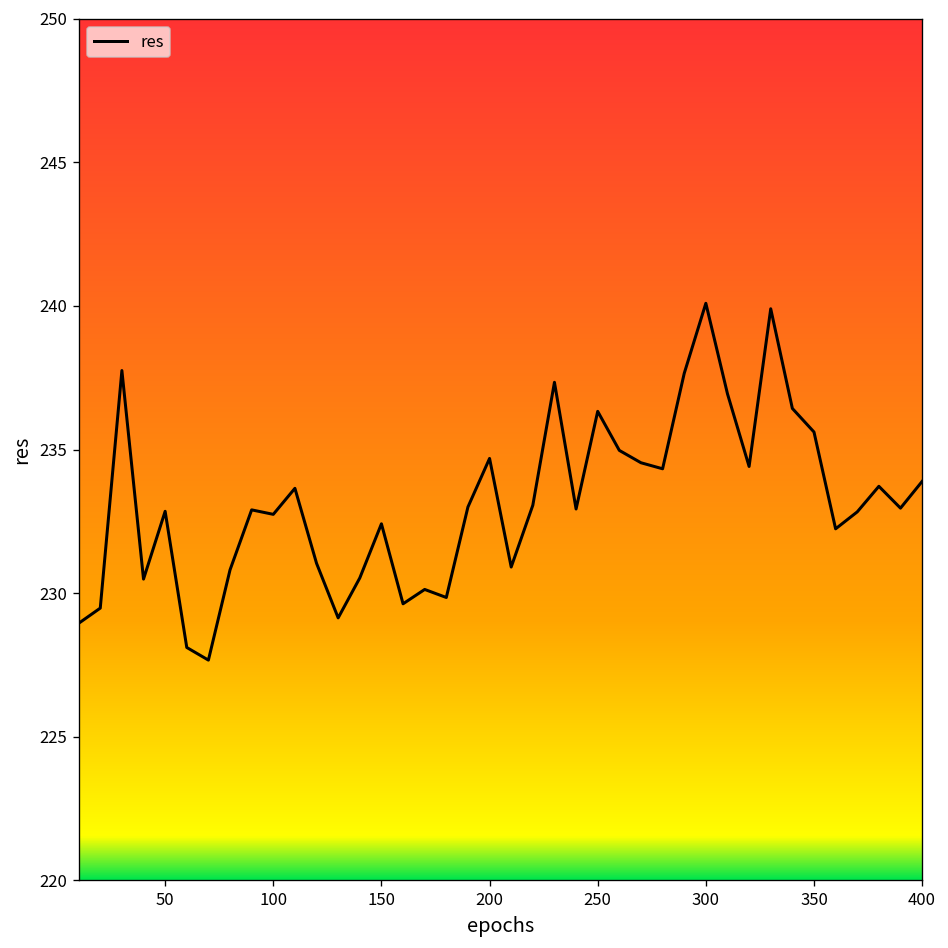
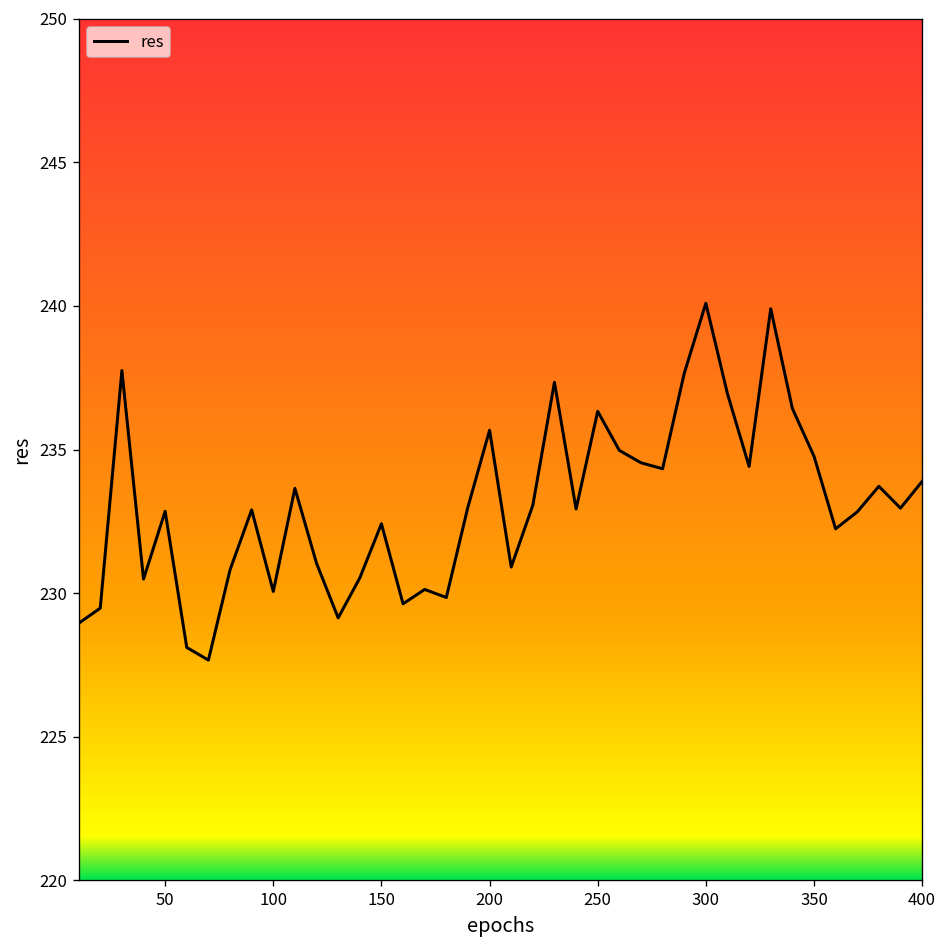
  {
    "50": 232.8,
-   "100": 232.7,
+   "100": 230.1,
    "150": 232.4,
-   "200": 234.7,
+   "200": 235.7,
    "250": 236.3,
    "300": 240.1,
-   "350": 235.6,
+   "350": 234.8,
    "400": 233.9
  }
